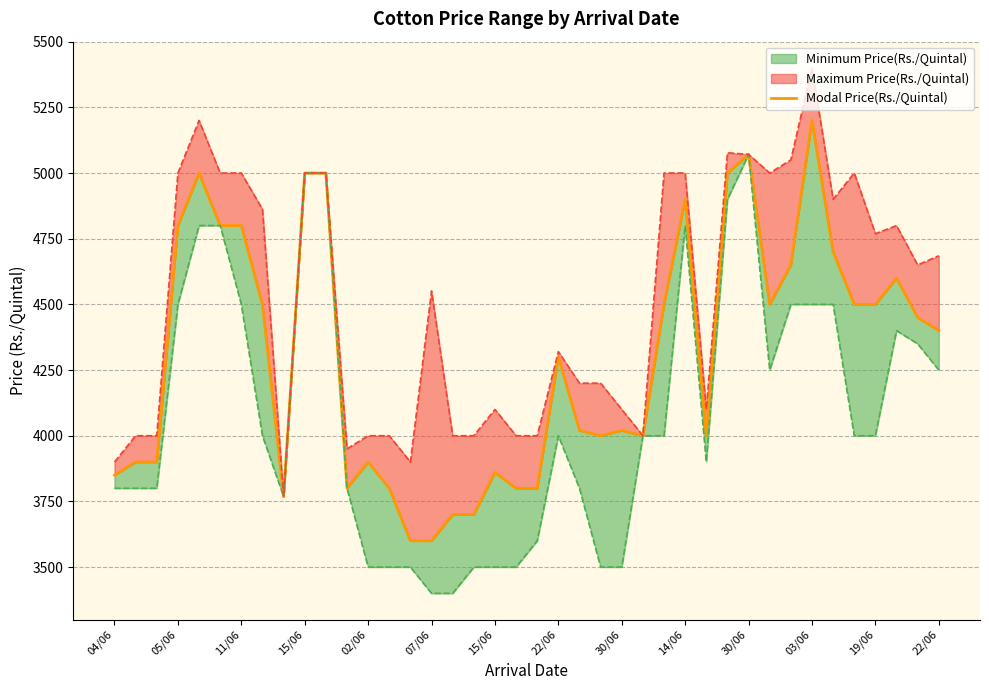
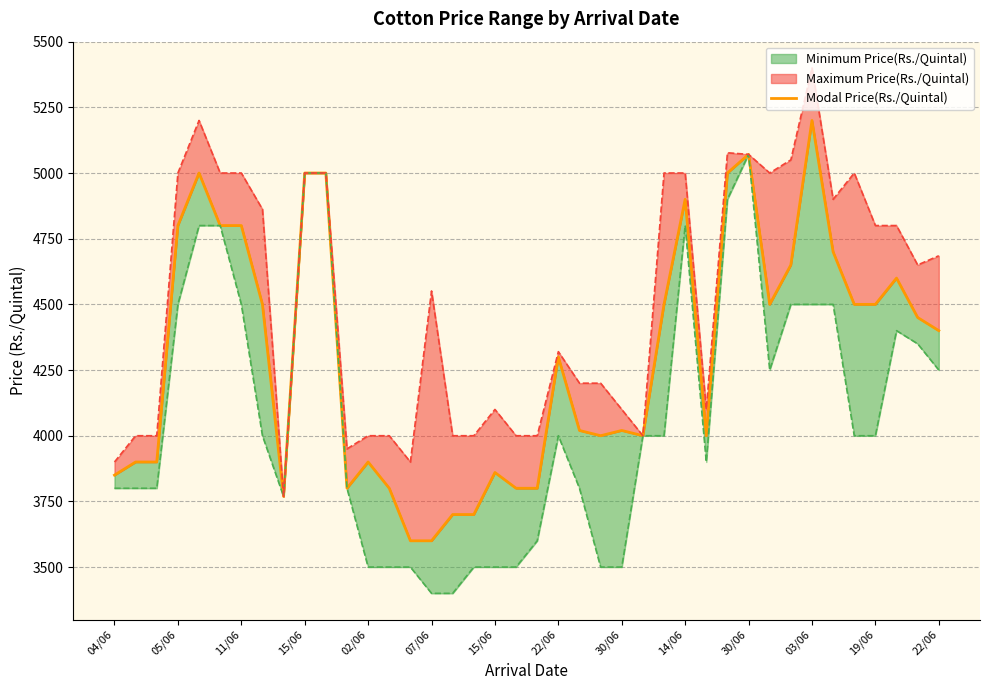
  {
    "Maximum Price(Rs./Quintal)": {
      "04/06": 3900,
      "11/06": 5000,
      "07/06": 4550,
-     "19/06": 4770
+     "19/06": 4800
    }
  }
